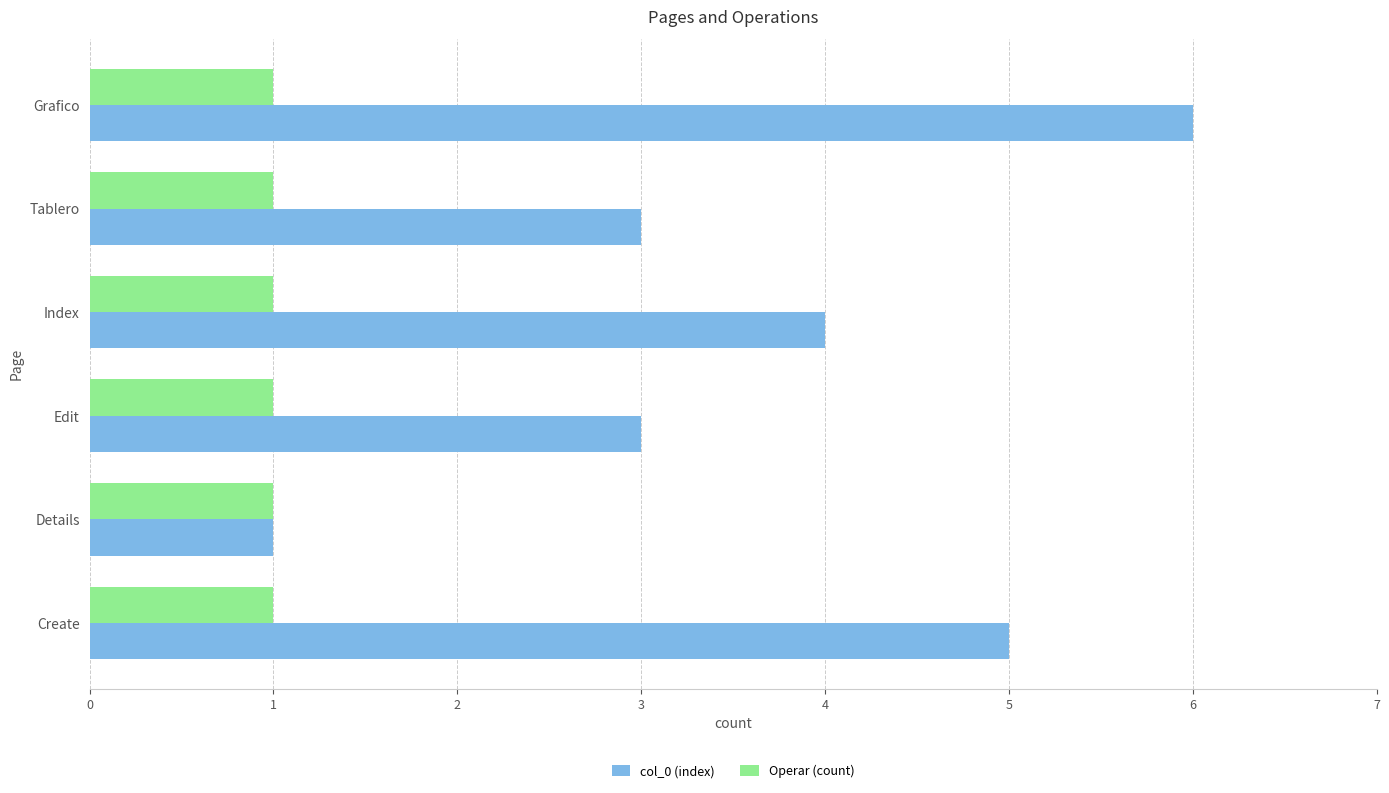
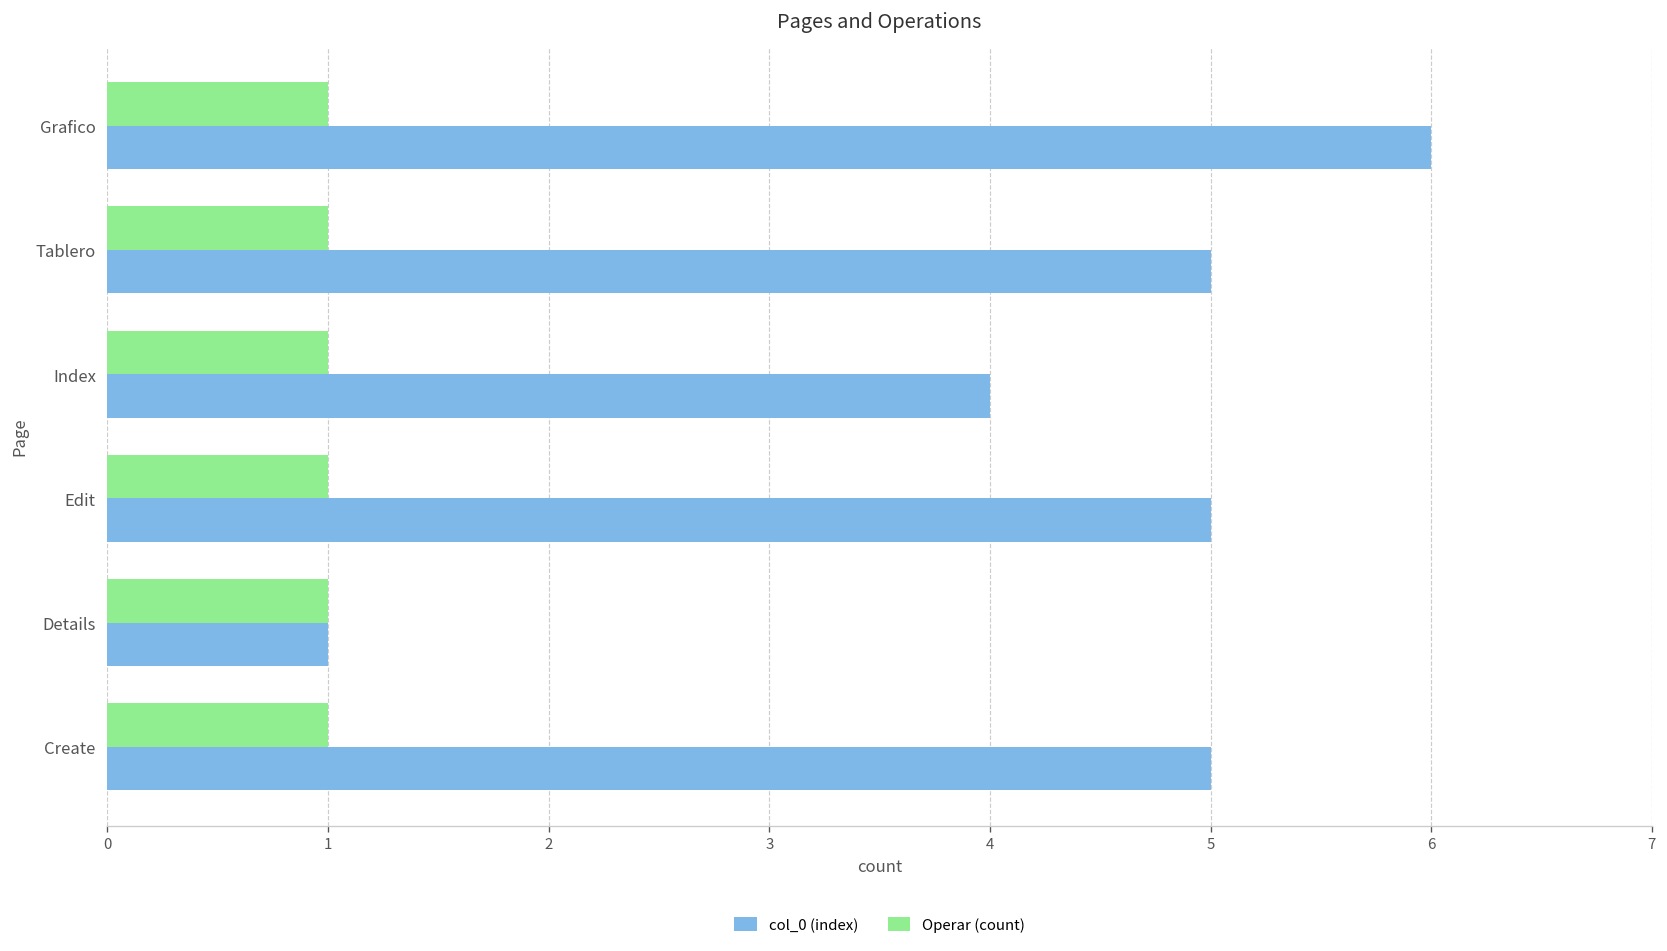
  {
    "col_0 (index)": {
      "Grafico": 6,
-     "Tablero": 3,
+     "Tablero": 5,
      "Index": 4,
-     "Edit": 3,
+     "Edit": 5,
      "Details": 1,
      "Create": 5
    },
    "Operar (count)": {
      "Grafico": 1,
      "Tablero": 1,
      "Index": 1,
      "Edit": 1,
      "Details": 1,
      "Create": 1
    }
  }
